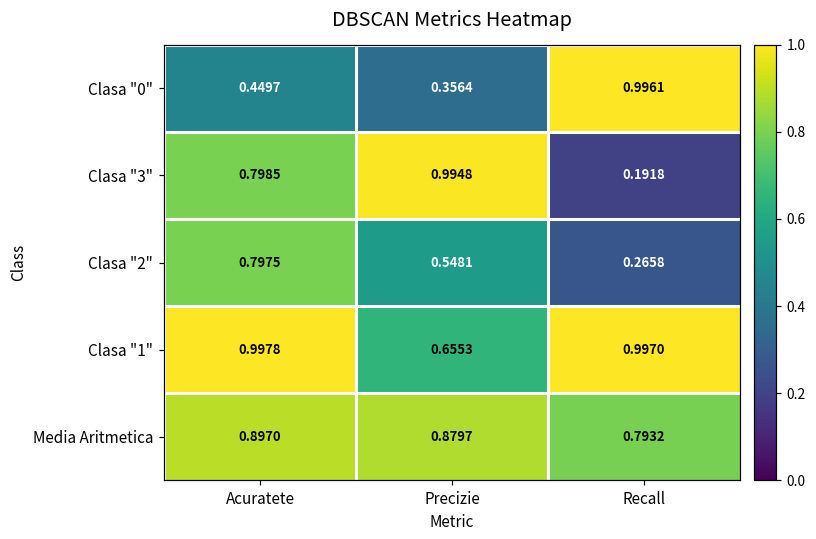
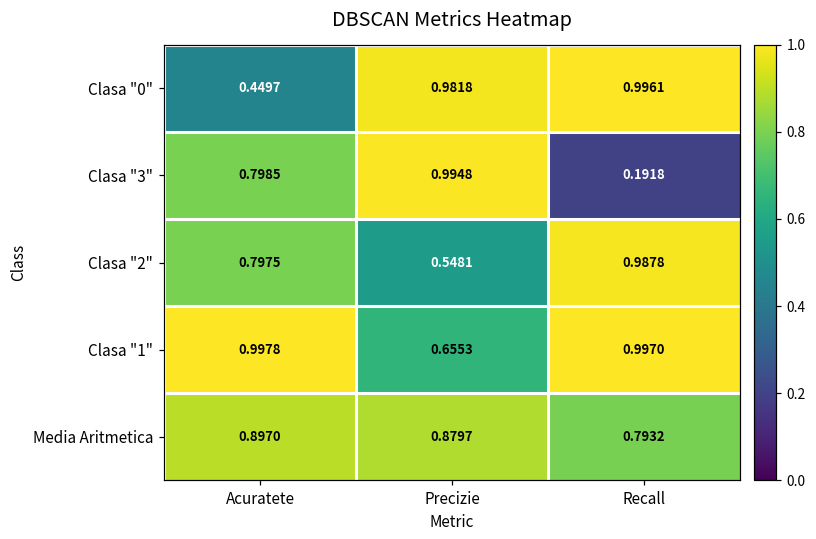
  {
    "Clasa \"0\"": {
      "Acuratete": 0.4497,
-     "Precizie": 0.3564,
+     "Precizie": 0.9818,
      "Recall": 0.9961
    },
    "Clasa \"3\"": {
      "Acuratete": 0.7985,
      "Precizie": 0.9948,
      "Recall": 0.1918
    },
    "Clasa \"2\"": {
      "Acuratete": 0.7975,
      "Precizie": 0.5481,
-     "Recall": 0.2658
+     "Recall": 0.9878
    },
    "Clasa \"1\"": {
      "Acuratete": 0.9978,
      "Precizie": 0.6553,
      "Recall": 0.9970
    },
    "Media Aritmetica": {
      "Acuratete": 0.8970,
      "Precizie": 0.8797,
      "Recall": 0.7932
    }
  }
